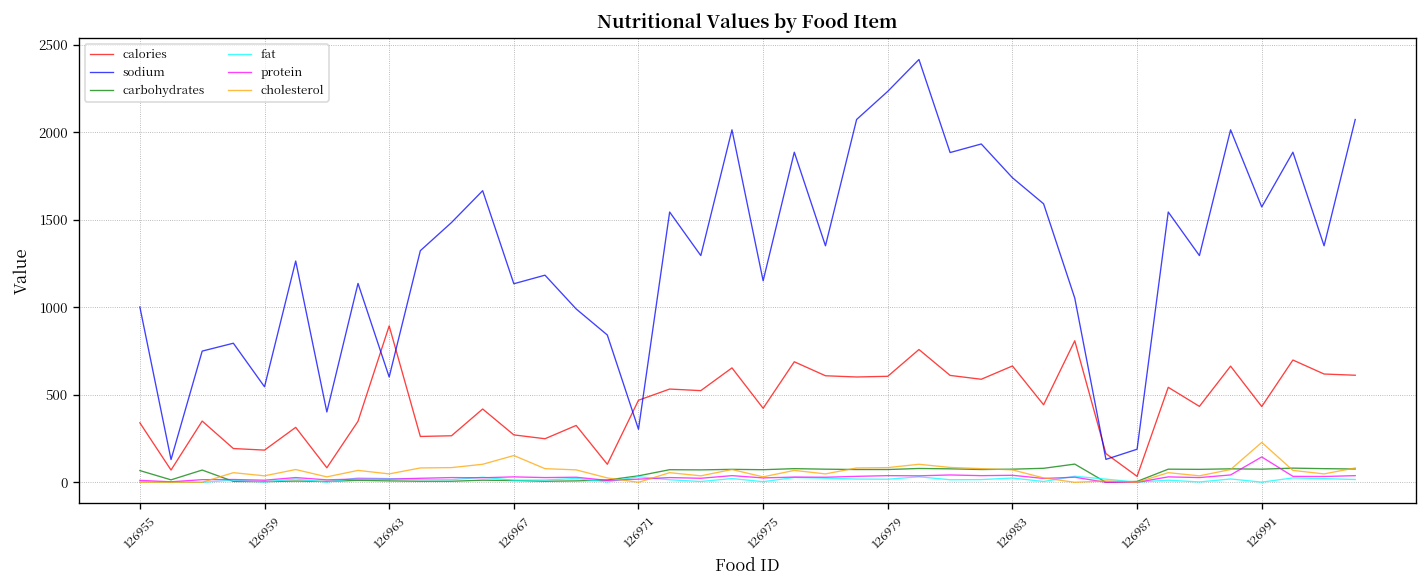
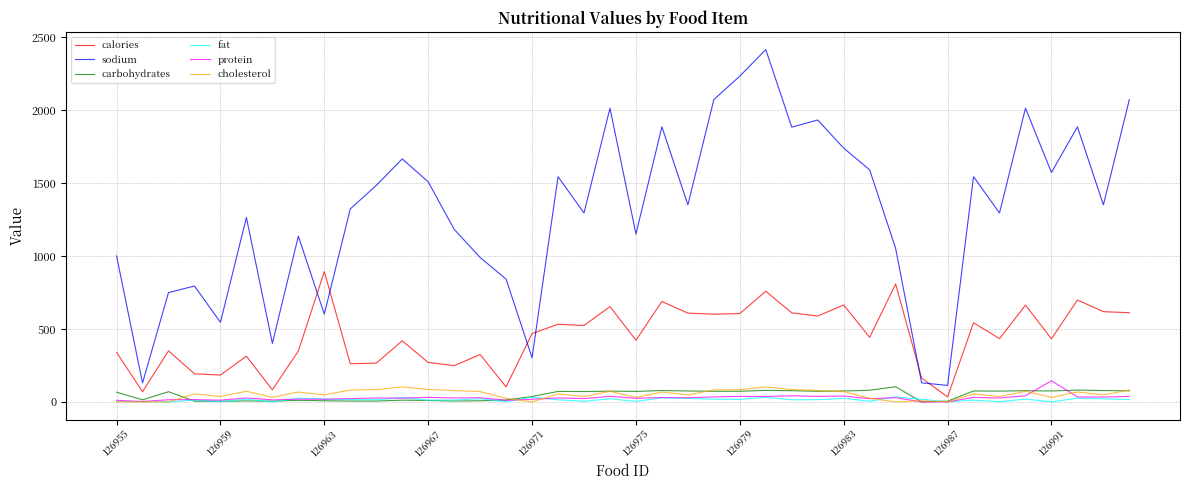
  {
    "calories": {
      "126955": 340,
      "126959": 180,
      "126963": 890,
      "126967": 270,
      "126971": 470,
      "126975": 420,
      "126979": 610,
      "126983": 670,
      "126987": 30,
      "126991": 430
    },
    "sodium": {
      "126955": 1000,
      "126959": 550,
      "126963": 600,
-     "126967": 1140,
+     "126967": 1510,
      "126971": 300,
      "126975": 1150,
      "126979": 2240,
      "126983": 1740,
-     "126987": 190,
+     "126987": 110,
      "126991": 1570
    },
    "carbohydrates": {
      "126955": 70,
      "126975": 70,
      "126991": 80
    },
    "fat": {
      "126975": 0,
      "126979": 20,
      "126991": 0
    },
    "protein": {
      "126967": 30,
      "126979": 40,
      "126991": 150
    },
    "cholesterol": {
      "126959": 40,
      "126963": 50,
-     "126967": 150,
+     "126967": 90,
      "126971": 0,
-     "126991": 230
+     "126991": 30
    }
  }
